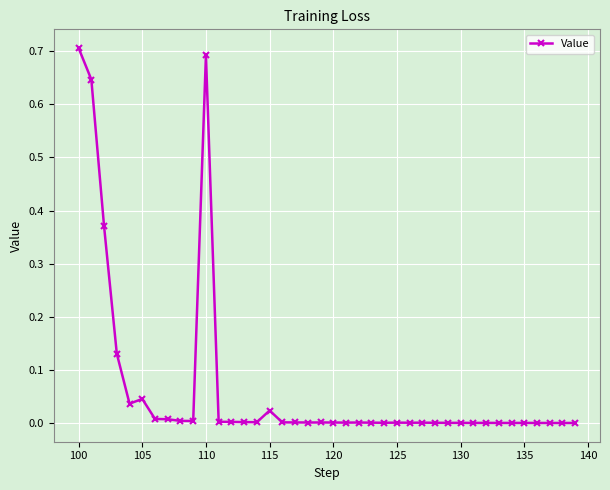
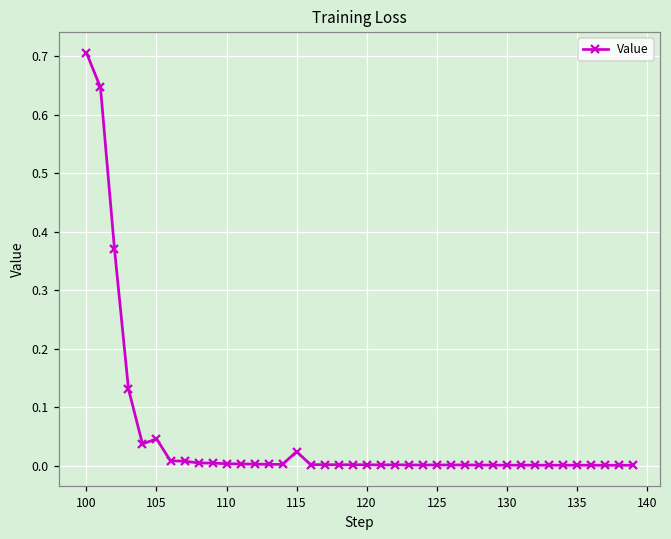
  {
    "100": 0.71,
    "105": 0.05,
-   "110": 0.69,
+   "110": 0.00,
    "115": 0.02,
    "120": 0.00,
    "125": 0.00,
    "130": 0.00,
    "135": 0.00
  }
